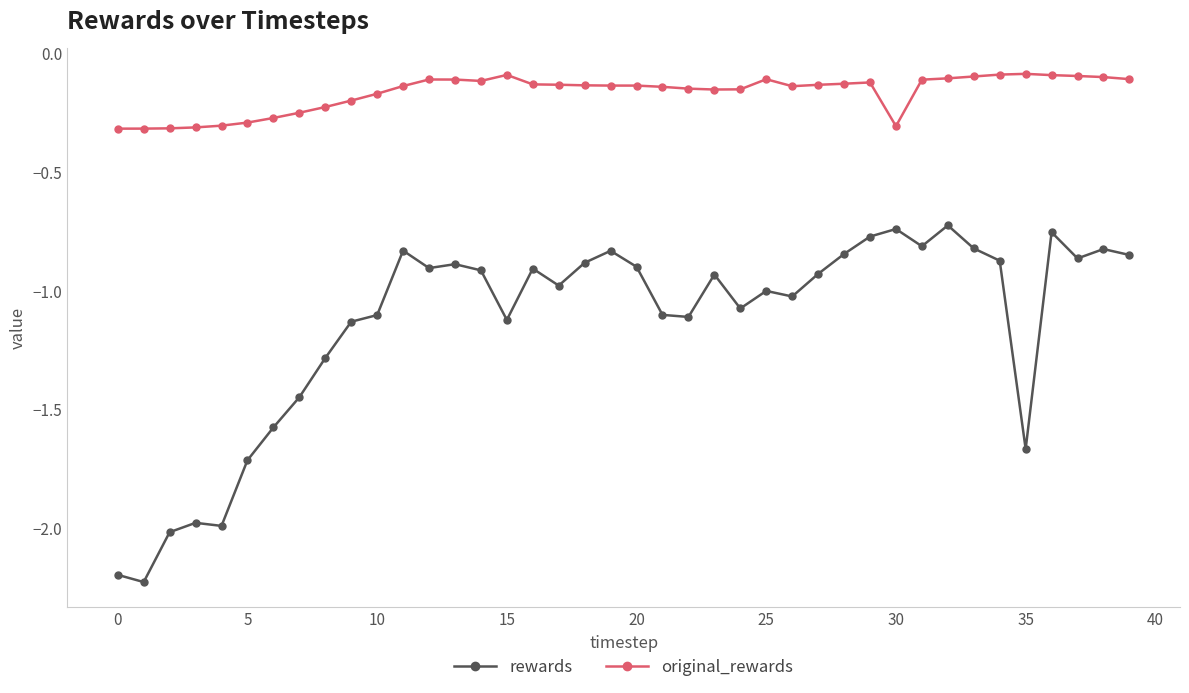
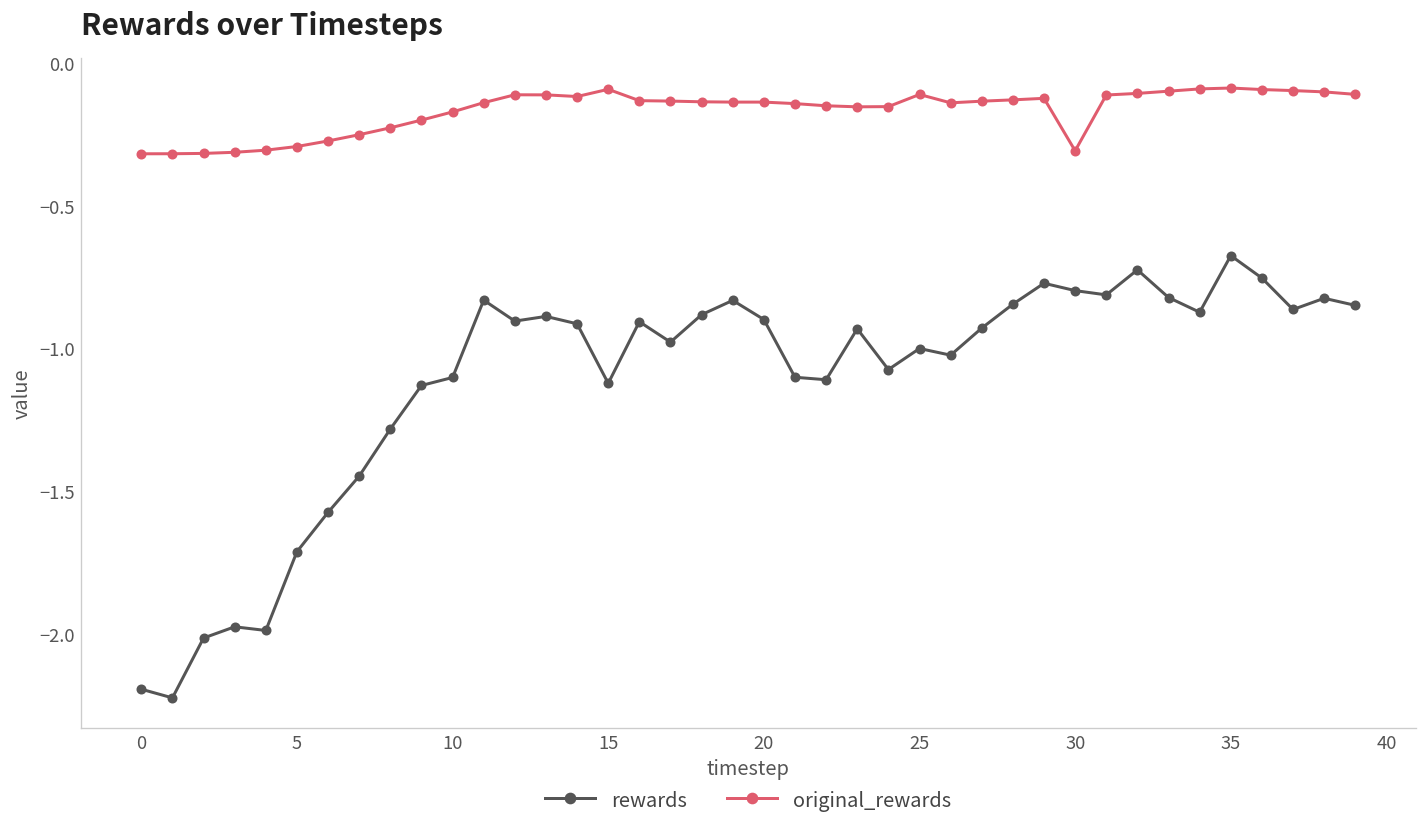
  {
    "rewards": {
      "0": -2.19,
      "5": -1.71,
      "10": -1.10,
      "15": -1.12,
      "20": -0.90,
      "25": -1.00,
-     "30": -0.74,
-     "35": -1.66
+     "30": -0.80,
+     "35": -0.67
    },
    "original_rewards": {
      "0": -0.32,
      "5": -0.29,
      "10": -0.17,
      "15": -0.09,
      "20": -0.14,
      "25": -0.11,
      "30": -0.31,
      "35": -0.09
    }
  }
